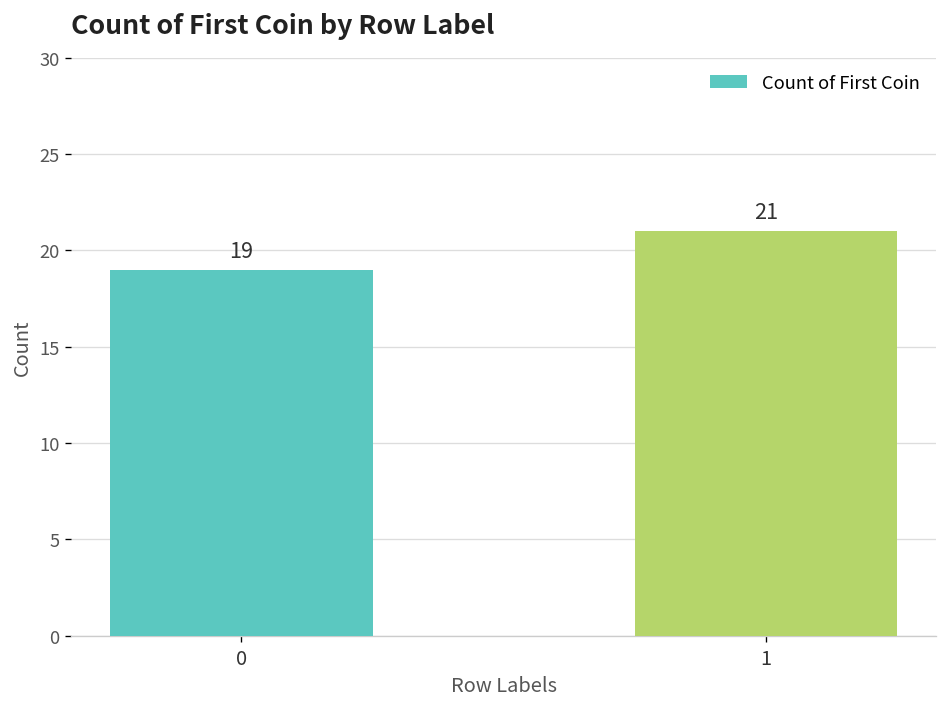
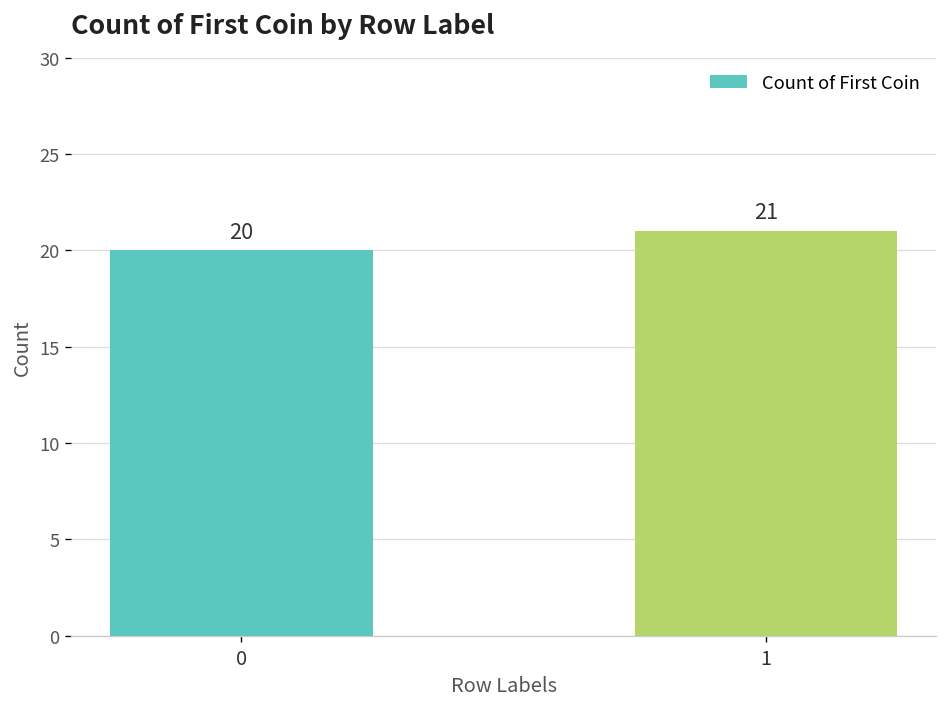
  {
-   "0": 19,
+   "0": 20,
    "1": 21
  }
